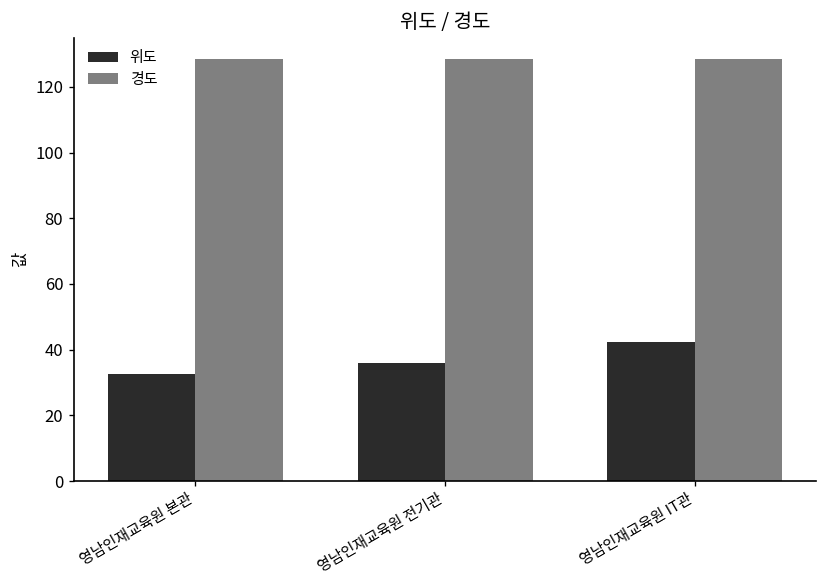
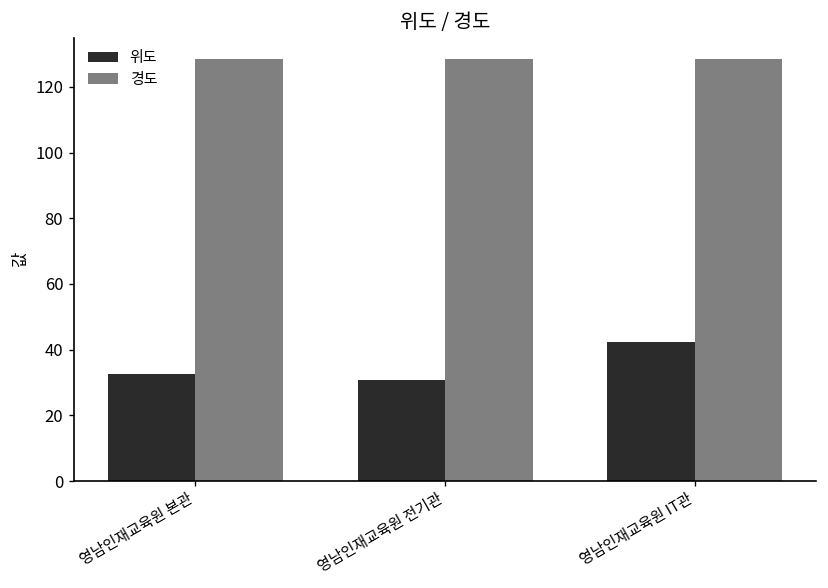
  {
    "위도": {
      "영남인재교육원 본관": 33,
-     "영남인재교육원 전기관": 36,
+     "영남인재교육원 전기관": 31,
      "영남인재교육원 IT관": 42
    },
    "경도": {
      "영남인재교육원 본관": 129,
      "영남인재교육원 전기관": 129,
      "영남인재교육원 IT관": 129
    }
  }
